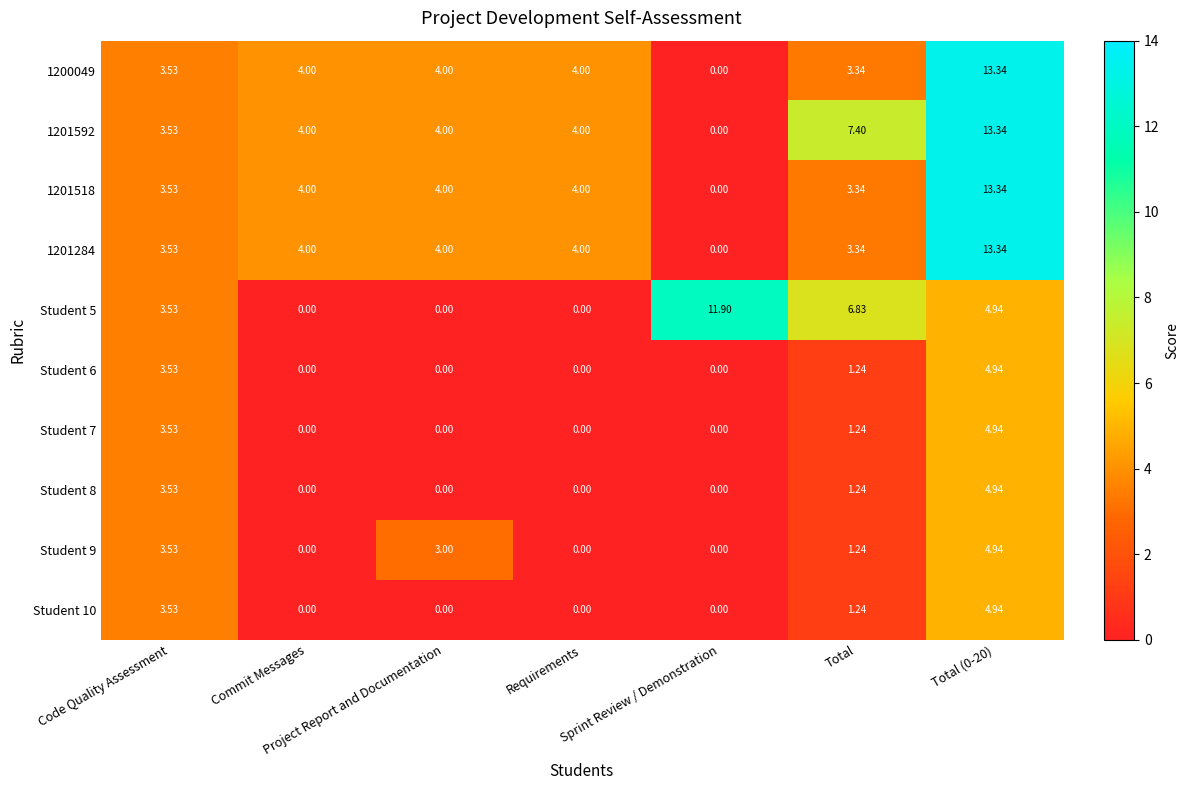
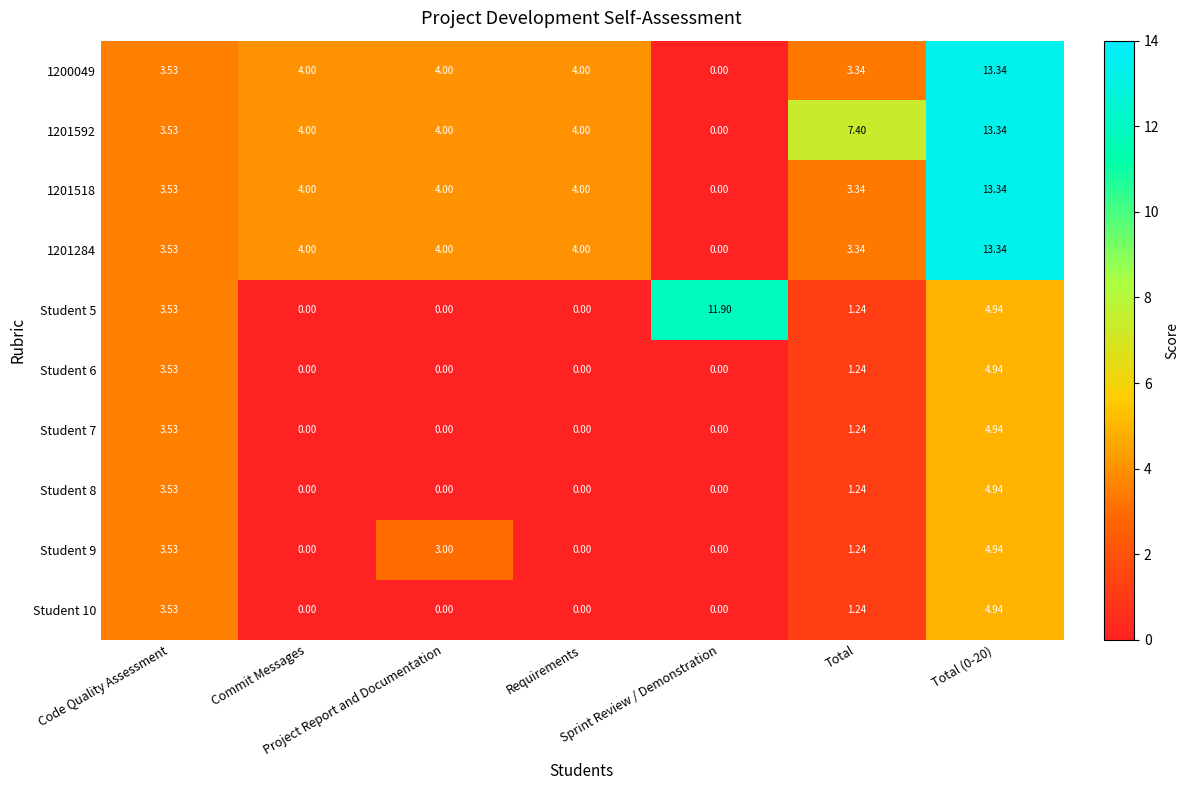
  {
    "1200049": {
      "Code Quality Assessment": 3.53,
      "Commit Messages": 4.00,
      "Project Report and Documentation": 4.00,
      "Requirements": 4.00,
      "Sprint Review / Demonstration": 0.00,
      "Total": 3.34,
      "Total (0-20)": 13.34
    },
    "1201592": {
      "Code Quality Assessment": 3.53,
      "Commit Messages": 4.00,
      "Project Report and Documentation": 4.00,
      "Requirements": 4.00,
      "Sprint Review / Demonstration": 0.00,
      "Total": 7.40,
      "Total (0-20)": 13.34
    },
    "1201518": {
      "Code Quality Assessment": 3.53,
      "Commit Messages": 4.00,
      "Project Report and Documentation": 4.00,
      "Requirements": 4.00,
      "Sprint Review / Demonstration": 0.00,
      "Total": 3.34,
      "Total (0-20)": 13.34
    },
    "1201284": {
      "Code Quality Assessment": 3.53,
      "Commit Messages": 4.00,
      "Project Report and Documentation": 4.00,
      "Requirements": 4.00,
      "Sprint Review / Demonstration": 0.00,
      "Total": 3.34,
      "Total (0-20)": 13.34
    },
    "Student 5": {
      "Code Quality Assessment": 3.53,
      "Commit Messages": 0.00,
      "Project Report and Documentation": 0.00,
      "Requirements": 0.00,
      "Sprint Review / Demonstration": 11.90,
-     "Total": 6.83,
+     "Total": 1.24,
      "Total (0-20)": 4.94
    },
    "Student 6": {
      "Code Quality Assessment": 3.53,
      "Commit Messages": 0.00,
      "Project Report and Documentation": 0.00,
      "Requirements": 0.00,
      "Sprint Review / Demonstration": 0.00,
      "Total": 1.24,
      "Total (0-20)": 4.94
    },
    "Student 7": {
      "Code Quality Assessment": 3.53,
      "Commit Messages": 0.00,
      "Project Report and Documentation": 0.00,
      "Requirements": 0.00,
      "Sprint Review / Demonstration": 0.00,
      "Total": 1.24,
      "Total (0-20)": 4.94
    },
    "Student 8": {
      "Code Quality Assessment": 3.53,
      "Commit Messages": 0.00,
      "Project Report and Documentation": 0.00,
      "Requirements": 0.00,
      "Sprint Review / Demonstration": 0.00,
      "Total": 1.24,
      "Total (0-20)": 4.94
    },
    "Student 9": {
      "Code Quality Assessment": 3.53,
      "Commit Messages": 0.00,
      "Project Report and Documentation": 3.00,
      "Requirements": 0.00,
      "Sprint Review / Demonstration": 0.00,
      "Total": 1.24,
      "Total (0-20)": 4.94
    },
    "Student 10": {
      "Code Quality Assessment": 3.53,
      "Commit Messages": 0.00,
      "Project Report and Documentation": 0.00,
      "Requirements": 0.00,
      "Sprint Review / Demonstration": 0.00,
      "Total": 1.24,
      "Total (0-20)": 4.94
    }
  }
